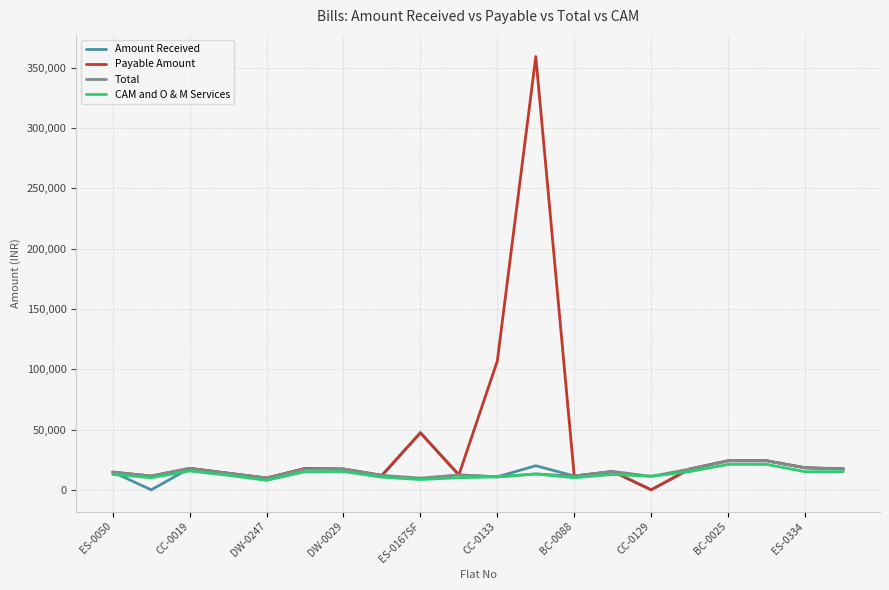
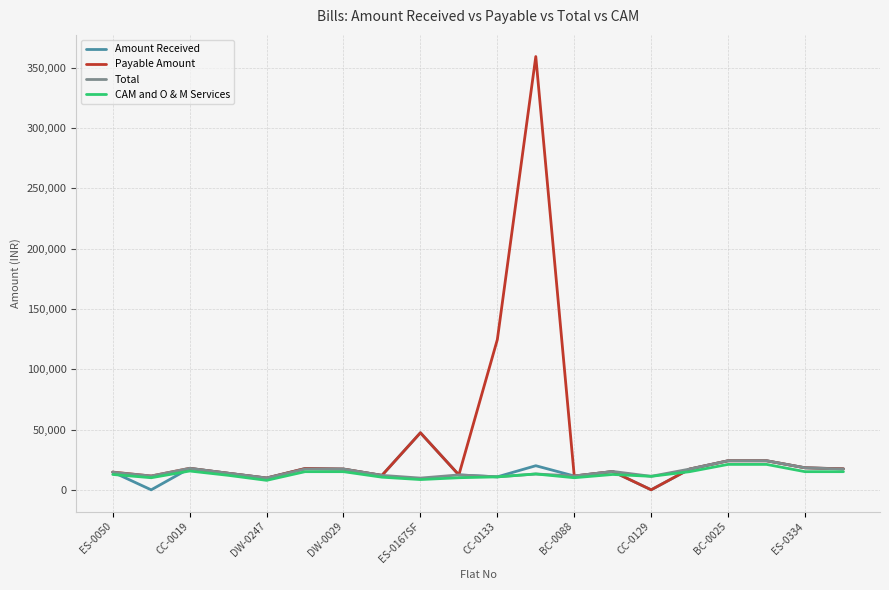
  {
    "Payable Amount": {
-     "CC-0133": "107,000"
+     "CC-0133": "125,000"
    },
    "CAM and O & M Services": {
      "CC-0019": "16,000",
      "DW-0029": "15,000",
      "BC-0025": "21,000",
      "ES-0334": "15,000"
    }
  }
